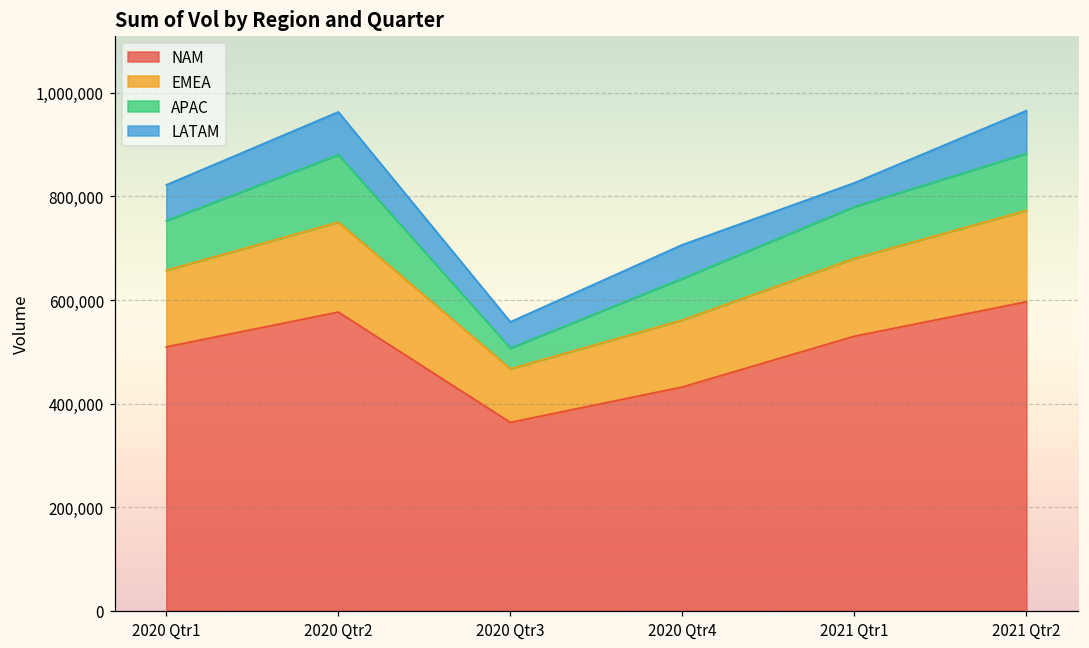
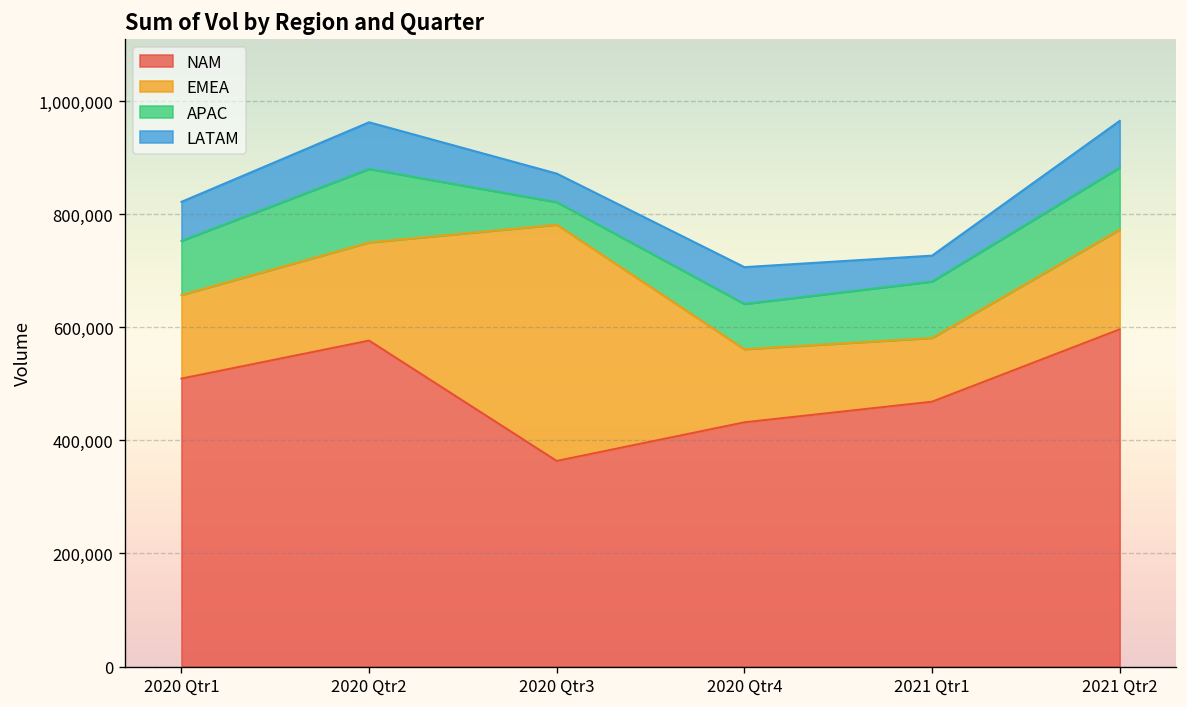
  {
    "NAM": {
      "2020 Qtr1": "510,000",
      "2020 Qtr2": "580,000",
      "2020 Qtr3": "360,000",
      "2020 Qtr4": "430,000",
-     "2021 Qtr1": "530,000",
+     "2021 Qtr1": "470,000",
      "2021 Qtr2": "600,000"
    },
    "EMEA": {
      "2020 Qtr1": "150,000",
      "2020 Qtr2": "170,000",
-     "2020 Qtr3": "100,000",
+     "2020 Qtr3": "420,000",
      "2020 Qtr4": "130,000",
-     "2021 Qtr1": "150,000",
+     "2021 Qtr1": "110,000",
      "2021 Qtr2": "180,000"
    },
    "APAC": {
      "2020 Qtr1": "100,000",
      "2020 Qtr2": "130,000",
      "2020 Qtr3": "40,000",
      "2020 Qtr4": "80,000",
      "2021 Qtr1": "100,000",
      "2021 Qtr2": "110,000"
    },
    "LATAM": {
      "2020 Qtr1": "70,000",
      "2020 Qtr2": "80,000",
      "2020 Qtr3": "50,000",
      "2020 Qtr4": "70,000",
      "2021 Qtr1": "50,000",
      "2021 Qtr2": "80,000"
    }
  }
